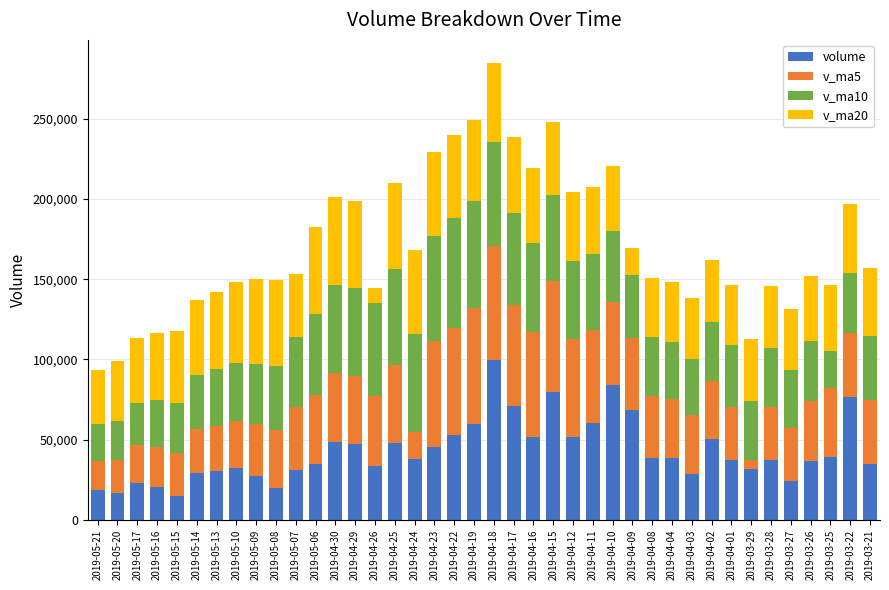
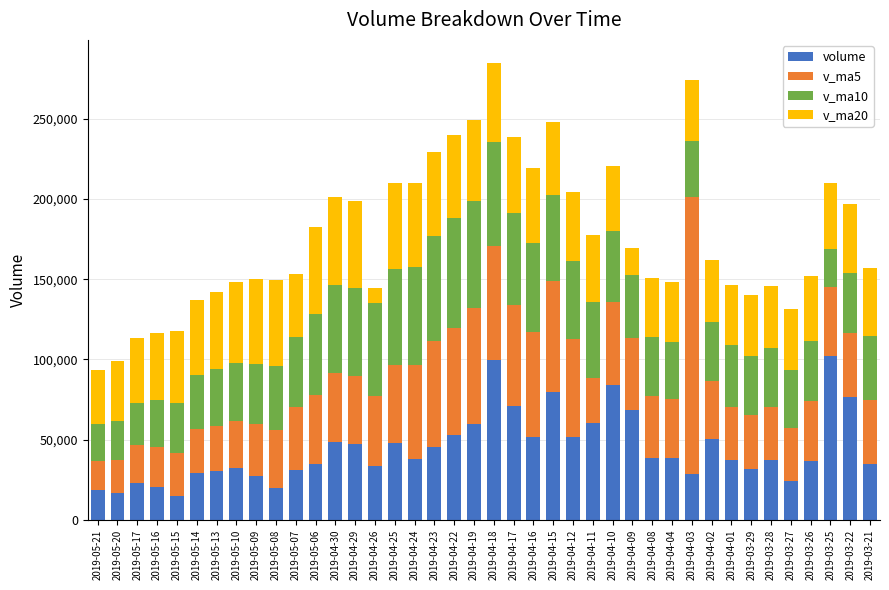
  {
    "volume": {
      "2019-05-21": "18,000",
      "2019-05-20": "16,000",
      "2019-05-17": "23,000",
      "2019-05-16": "20,000",
      "2019-05-15": "15,000",
      "2019-05-14": "29,000",
      "2019-05-13": "30,000",
      "2019-05-10": "32,000",
      "2019-05-09": "27,000",
      "2019-05-08": "20,000",
      "2019-05-07": "31,000",
      "2019-05-06": "35,000",
      "2019-04-30": "49,000",
      "2019-04-29": "47,000",
      "2019-04-26": "34,000",
      "2019-04-25": "48,000",
      "2019-04-24": "38,000",
      "2019-04-23": "45,000",
      "2019-04-22": "53,000",
      "2019-04-19": "60,000",
      "2019-04-18": "100,000",
      "2019-04-17": "71,000",
      "2019-04-16": "52,000",
      "2019-04-15": "80,000",
      "2019-04-12": "52,000",
      "2019-04-11": "60,000",
      "2019-04-10": "84,000",
      "2019-04-09": "69,000",
      "2019-04-08": "39,000",
      "2019-04-04": "38,000",
      "2019-04-03": "28,000",
      "2019-04-02": "50,000",
      "2019-04-01": "37,000",
      "2019-03-29": "32,000",
      "2019-03-28": "37,000",
      "2019-03-27": "24,000",
      "2019-03-26": "37,000",
-     "2019-03-25": "39,000",
+     "2019-03-25": "102,000",
      "2019-03-22": "77,000",
      "2019-03-21": "35,000"
    },
    "v_ma5": {
      "2019-05-21": "19,000",
      "2019-05-20": "21,000",
      "2019-05-17": "24,000",
      "2019-05-16": "25,000",
      "2019-05-15": "27,000",
      "2019-05-14": "28,000",
      "2019-05-13": "28,000",
      "2019-05-10": "29,000",
      "2019-05-09": "32,000",
      "2019-05-08": "36,000",
      "2019-05-07": "39,000",
      "2019-05-06": "43,000",
      "2019-04-30": "43,000",
      "2019-04-29": "42,000",
      "2019-04-26": "43,000",
      "2019-04-25": "49,000",
-     "2019-04-24": "17,000",
+     "2019-04-24": "59,000",
      "2019-04-23": "66,000",
      "2019-04-22": "67,000",
      "2019-04-19": "72,000",
      "2019-04-18": "71,000",
      "2019-04-17": "63,000",
      "2019-04-16": "66,000",
      "2019-04-15": "69,000",
      "2019-04-12": "61,000",
-     "2019-04-11": "58,000",
+     "2019-04-11": "28,000",
      "2019-04-10": "52,000",
      "2019-04-09": "45,000",
      "2019-04-08": "39,000",
      "2019-04-04": "37,000",
-     "2019-04-03": "37,000",
+     "2019-04-03": "173,000",
      "2019-04-02": "36,000",
      "2019-04-01": "33,000",
-     "2019-03-29": "6,000",
+     "2019-03-29": "34,000",
      "2019-03-28": "33,000",
      "2019-03-27": "33,000",
      "2019-03-26": "37,000",
      "2019-03-25": "43,000",
      "2019-03-22": "40,000",
      "2019-03-21": "40,000"
    },
    "v_ma10": {
      "2019-05-21": "23,000",
      "2019-05-20": "24,000",
      "2019-05-17": "26,000",
      "2019-05-16": "29,000",
      "2019-05-15": "32,000",
      "2019-05-14": "33,000",
      "2019-05-13": "35,000",
      "2019-05-10": "36,000",
      "2019-05-09": "37,000",
      "2019-05-08": "40,000",
      "2019-05-07": "44,000",
      "2019-05-06": "51,000",
      "2019-04-30": "54,000",
      "2019-04-29": "55,000",
      "2019-04-26": "58,000",
      "2019-04-25": "60,000",
      "2019-04-24": "61,000",
      "2019-04-23": "66,000",
      "2019-04-22": "68,000",
      "2019-04-19": "67,000",
      "2019-04-18": "65,000",
      "2019-04-17": "57,000",
      "2019-04-16": "55,000",
      "2019-04-15": "54,000",
      "2019-04-12": "49,000",
      "2019-04-11": "48,000",
      "2019-04-10": "44,000",
      "2019-04-09": "39,000",
      "2019-04-08": "36,000",
      "2019-04-04": "35,000",
      "2019-04-03": "35,000",
      "2019-04-02": "37,000",
      "2019-04-01": "38,000",
      "2019-03-29": "37,000",
      "2019-03-28": "36,000",
      "2019-03-27": "36,000",
      "2019-03-26": "38,000",
      "2019-03-25": "24,000",
      "2019-03-22": "38,000",
      "2019-03-21": "40,000"
    },
    "v_ma20": {
      "2019-05-21": "34,000",
      "2019-05-20": "38,000",
      "2019-05-17": "40,000",
      "2019-05-16": "42,000",
      "2019-05-15": "45,000",
      "2019-05-14": "47,000",
      "2019-05-13": "48,000",
      "2019-05-10": "51,000",
      "2019-05-09": "53,000",
      "2019-05-08": "53,000",
      "2019-05-07": "39,000",
      "2019-05-06": "54,000",
      "2019-04-30": "55,000",
      "2019-04-29": "54,000",
      "2019-04-26": "9,000",
      "2019-04-25": "54,000",
      "2019-04-24": "53,000",
      "2019-04-23": "52,000",
      "2019-04-22": "52,000",
      "2019-04-19": "51,000",
      "2019-04-18": "50,000",
      "2019-04-17": "47,000",
      "2019-04-16": "47,000",
      "2019-04-15": "45,000",
      "2019-04-12": "43,000",
      "2019-04-11": "42,000",
      "2019-04-10": "41,000",
      "2019-04-09": "17,000",
      "2019-04-08": "37,000",
      "2019-04-04": "37,000",
      "2019-04-03": "38,000",
      "2019-04-02": "39,000",
      "2019-04-01": "37,000",
      "2019-03-29": "38,000",
      "2019-03-28": "38,000",
      "2019-03-27": "38,000",
      "2019-03-26": "41,000",
      "2019-03-25": "41,000",
      "2019-03-22": "43,000",
      "2019-03-21": "42,000"
    }
  }
